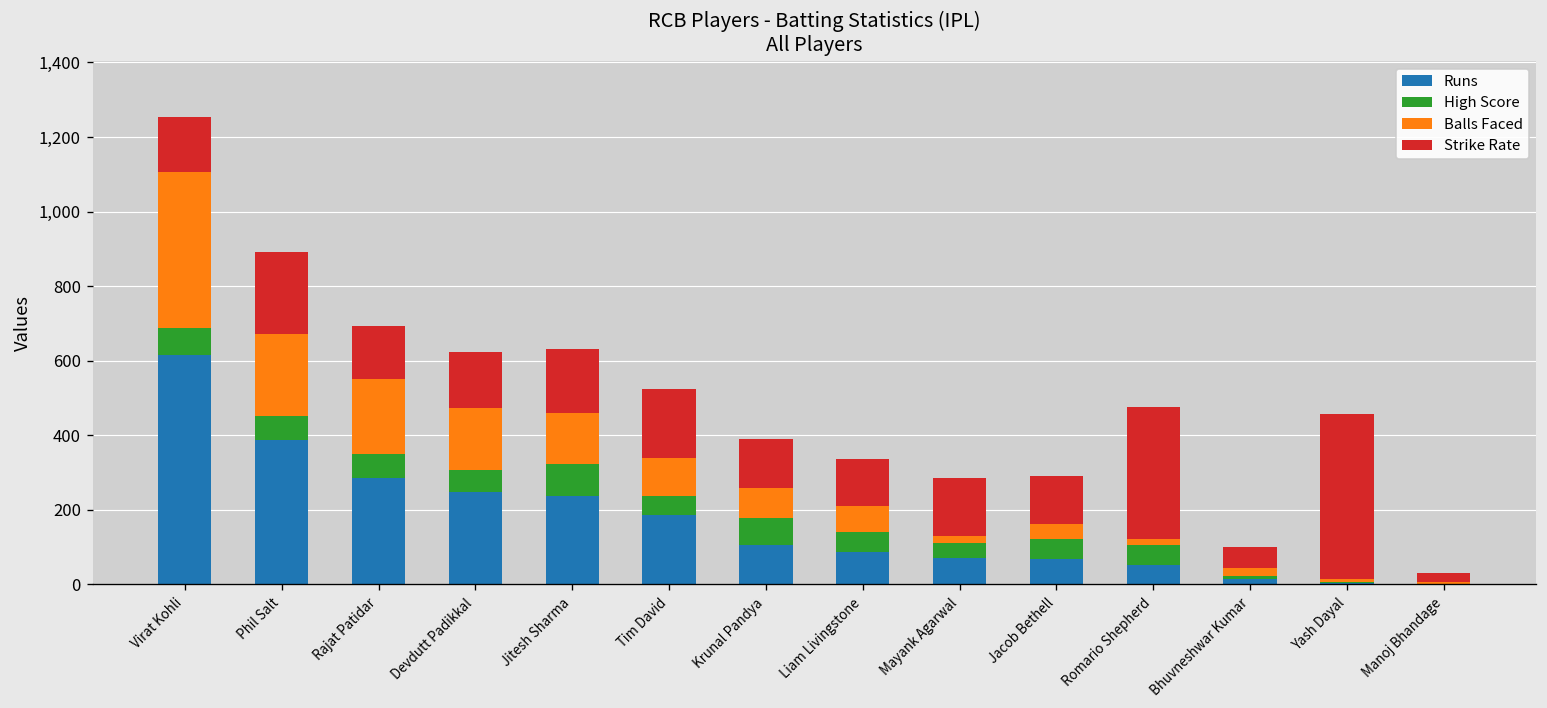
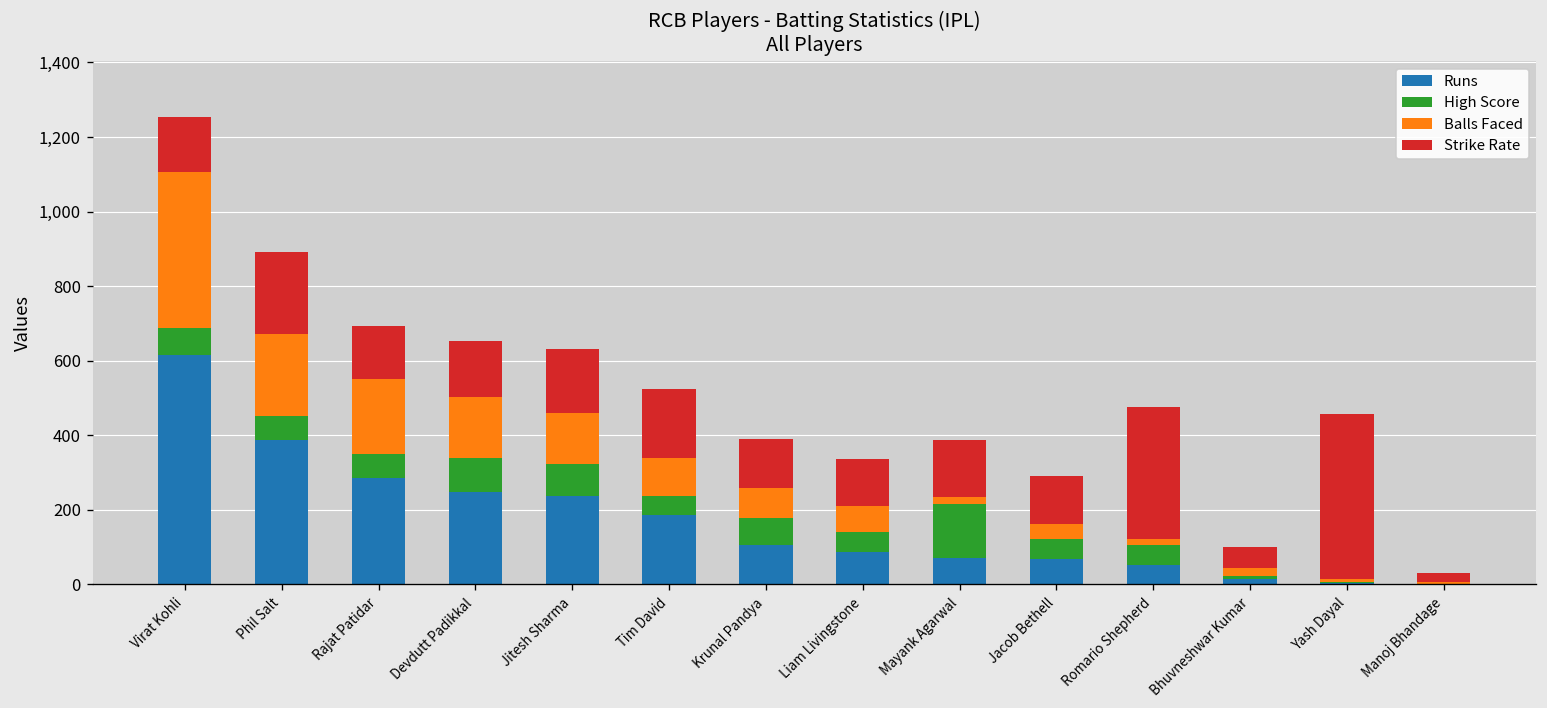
  {
    "Runs": {
      "Virat Kohli": 610,
      "Phil Salt": 390,
      "Rajat Patidar": 290,
      "Devdutt Padikkal": 250,
      "Jitesh Sharma": 240,
      "Tim David": 190,
      "Krunal Pandya": 110,
      "Liam Livingstone": 90,
      "Mayank Agarwal": 70,
      "Jacob Bethell": 70,
      "Romario Shepherd": 50,
      "Bhuvneshwar Kumar": 10
    },
    "High Score": {
      "Virat Kohli": 70,
      "Phil Salt": 70,
      "Rajat Patidar": 60,
-     "Devdutt Padikkal": 60,
+     "Devdutt Padikkal": 90,
      "Jitesh Sharma": 90,
      "Tim David": 50,
      "Krunal Pandya": 70,
      "Liam Livingstone": 50,
-     "Mayank Agarwal": 40,
+     "Mayank Agarwal": 150,
      "Jacob Bethell": 60,
      "Romario Shepherd": 50
    },
    "Balls Faced": {
      "Virat Kohli": 420,
      "Phil Salt": 220,
      "Rajat Patidar": 200,
      "Devdutt Padikkal": 160,
      "Jitesh Sharma": 140,
      "Tim David": 100,
      "Krunal Pandya": 80,
      "Liam Livingstone": 70,
      "Mayank Agarwal": 20,
      "Jacob Bethell": 40,
      "Romario Shepherd": 20,
      "Bhuvneshwar Kumar": 20
    },
    "Strike Rate": {
      "Virat Kohli": 150,
      "Phil Salt": 220,
      "Rajat Patidar": 140,
      "Devdutt Padikkal": 150,
      "Jitesh Sharma": 170,
      "Tim David": 190,
      "Krunal Pandya": 130,
      "Liam Livingstone": 130,
      "Mayank Agarwal": 150,
      "Jacob Bethell": 130,
      "Romario Shepherd": 350,
      "Bhuvneshwar Kumar": 60,
      "Yash Dayal": 440,
      "Manoj Bhandage": 30
    }
  }
